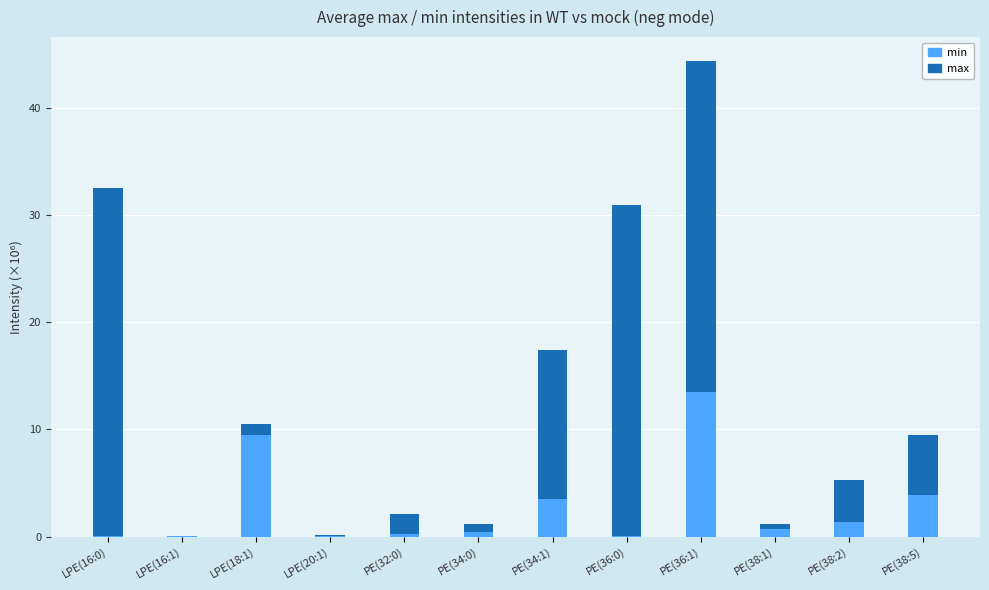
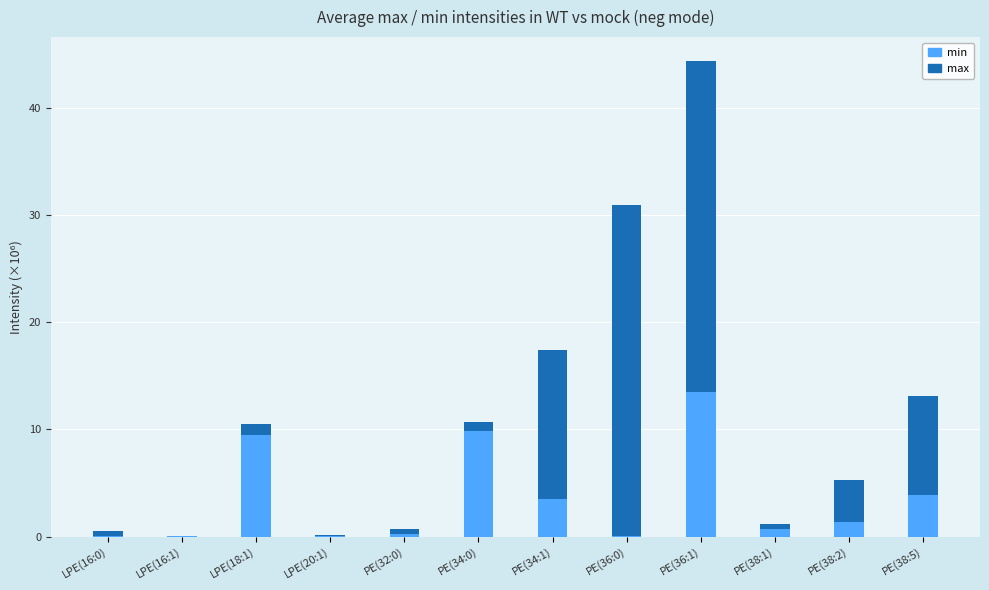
  {
    "min": {
      "LPE(18:1)": 9.5,
      "PE(32:0)": 0.2,
-     "PE(34:0)": 0.4,
+     "PE(34:0)": 9.9,
      "PE(34:1)": 3.5,
      "PE(36:1)": 13.5,
      "PE(38:1)": 0.7,
      "PE(38:2)": 1.3,
      "PE(38:5)": 3.9
    },
    "max": {
-     "LPE(16:0)": 32.5,
+     "LPE(16:0)": 0.5,
      "LPE(18:1)": 1.0,
-     "PE(32:0)": 1.8,
+     "PE(32:0)": 0.4,
      "PE(34:0)": 0.8,
      "PE(34:1)": 13.9,
      "PE(36:0)": 30.9,
      "PE(36:1)": 30.9,
      "PE(38:1)": 0.4,
      "PE(38:2)": 3.9,
-     "PE(38:5)": 5.6
+     "PE(38:5)": 9.2
    }
  }
